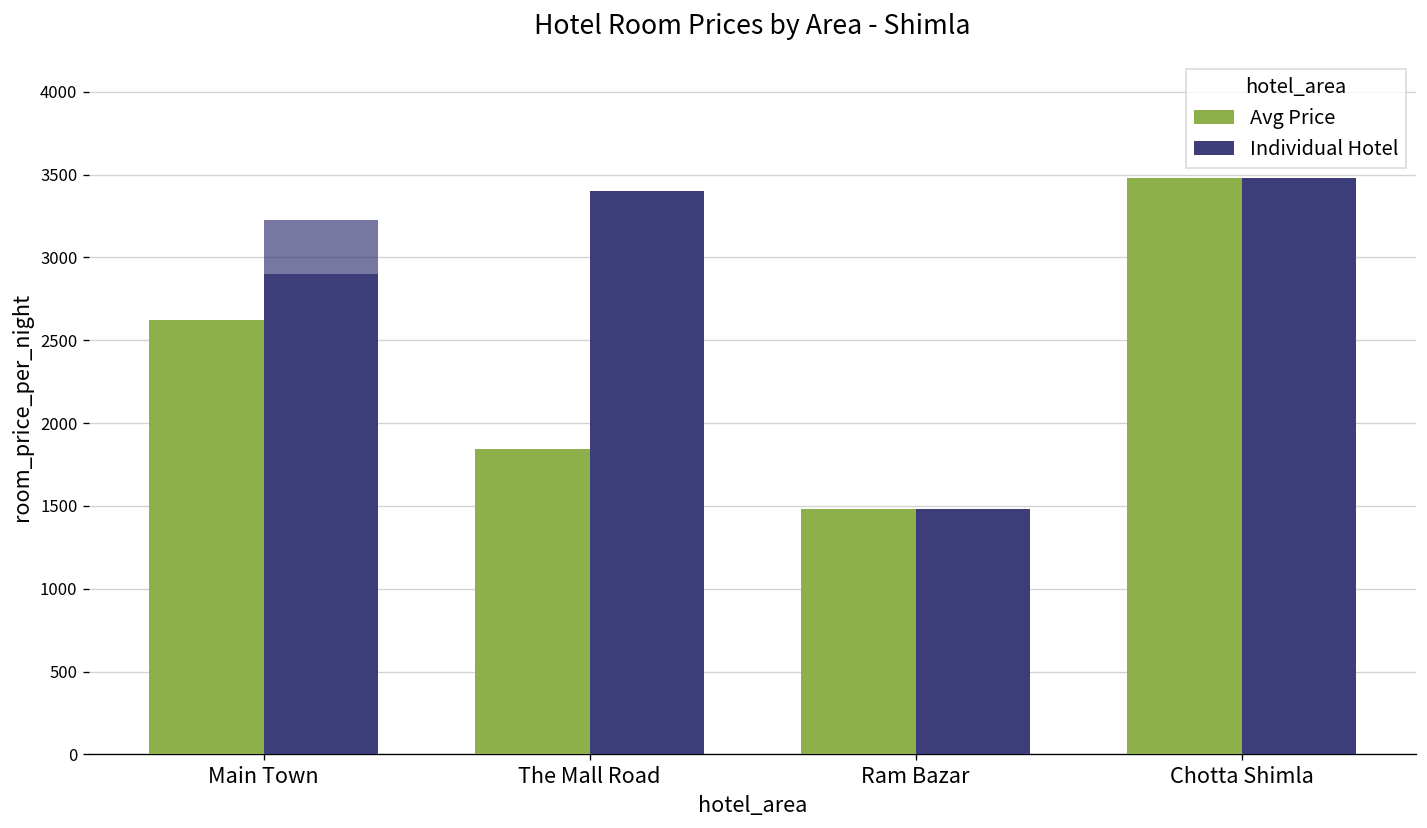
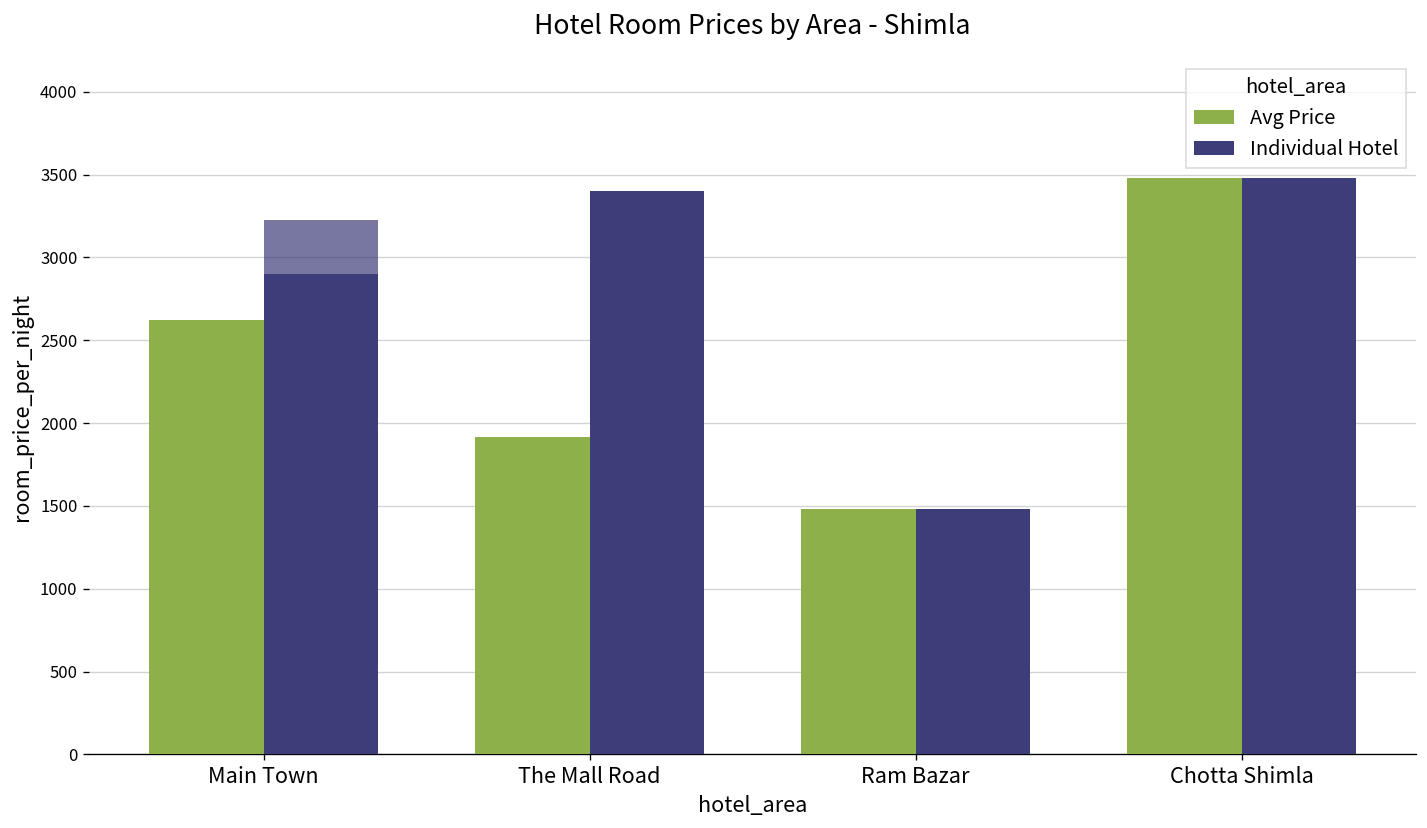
  {
    "Avg Price": {
      "Main Town": 2630,
-     "The Mall Road": 1850,
+     "The Mall Road": 1910,
      "Ram Bazar": 1480,
      "Chotta Shimla": 3480
    }
  }
